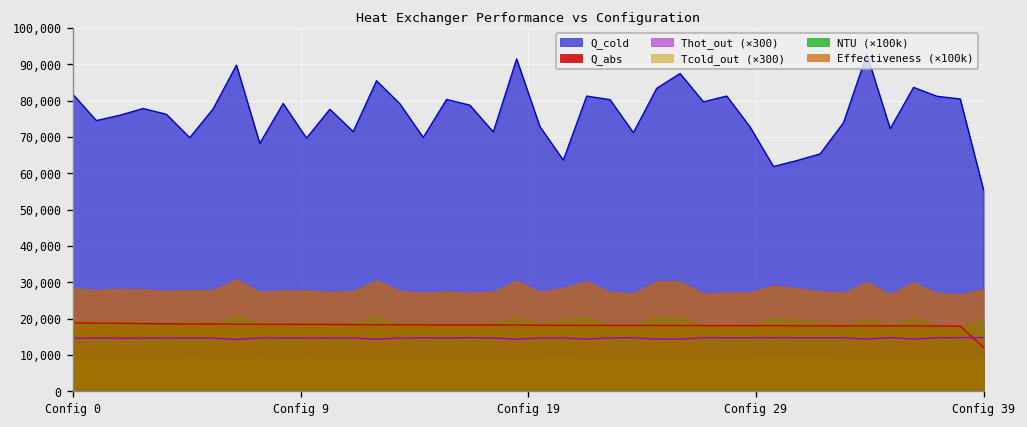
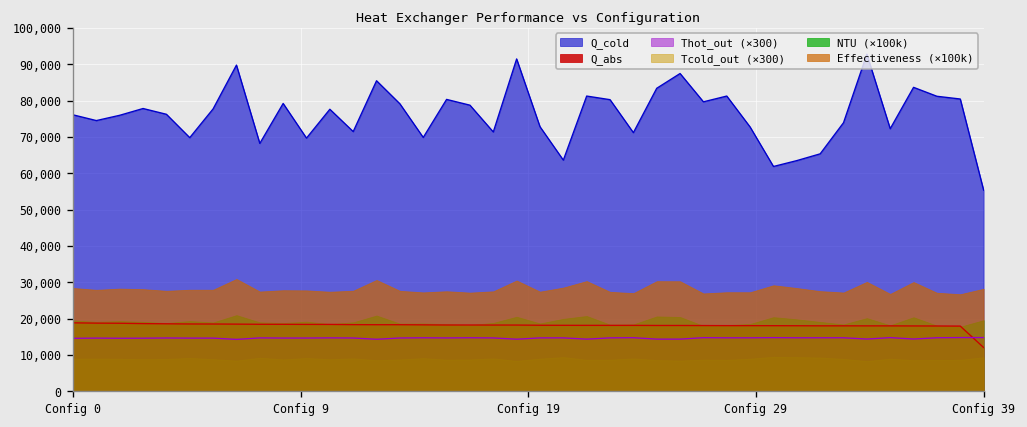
  {
    "Q_cold": {
-     "Config 0": "82,000",
+     "Config 0": "76,000",
      "Config 39": "55,000"
    },
    "Q_abs": {
      "Config 39": "12,000"
    },
    "Thot_out (×300)": {
      "Config 0": "15,000",
      "Config 39": "15,000"
    },
    "NTU (×100k)": {
      "Config 39": "20,000"
    }
  }
